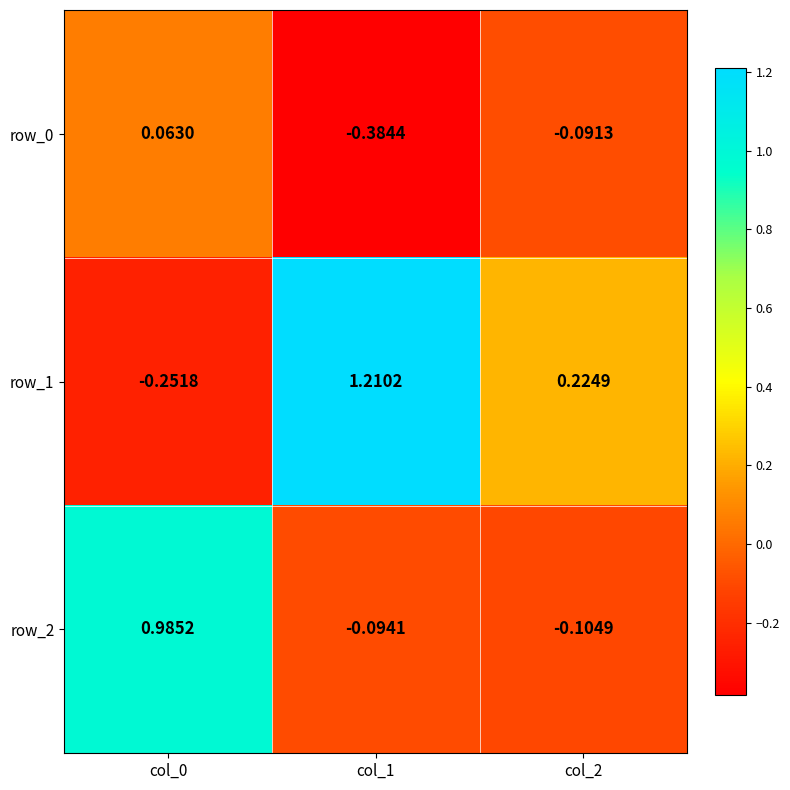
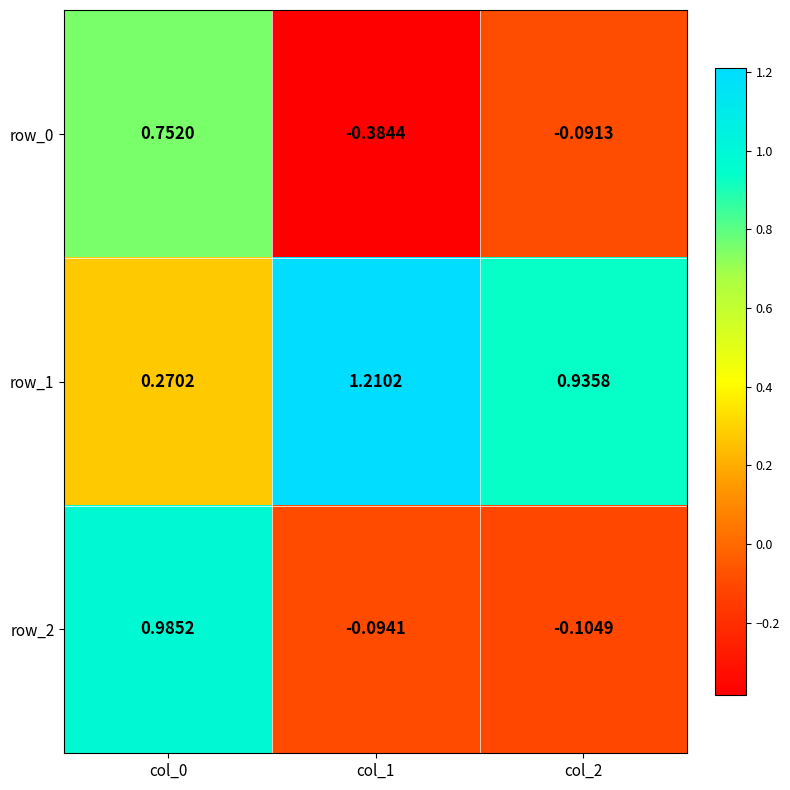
  {
    "row_0": {
-     "col_0": 0.0630,
+     "col_0": 0.7520,
      "col_1": -0.3844,
      "col_2": -0.0913
    },
    "row_1": {
-     "col_0": -0.2518,
+     "col_0": 0.2702,
      "col_1": 1.2102,
-     "col_2": 0.2249
+     "col_2": 0.9358
    },
    "row_2": {
      "col_0": 0.9852,
      "col_1": -0.0941,
      "col_2": -0.1049
    }
  }
